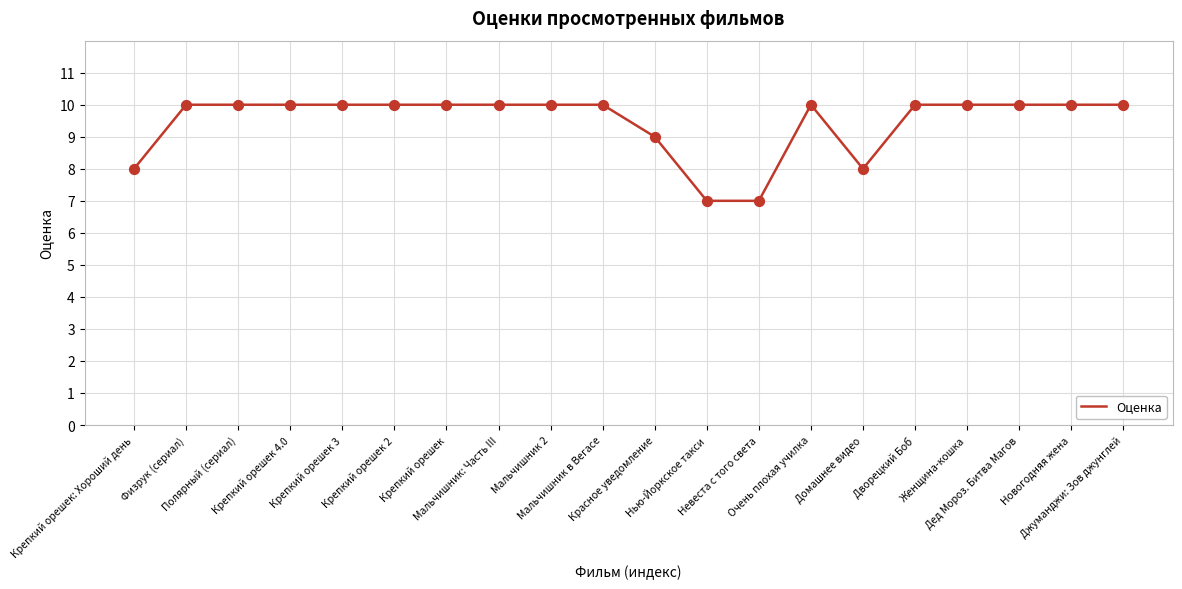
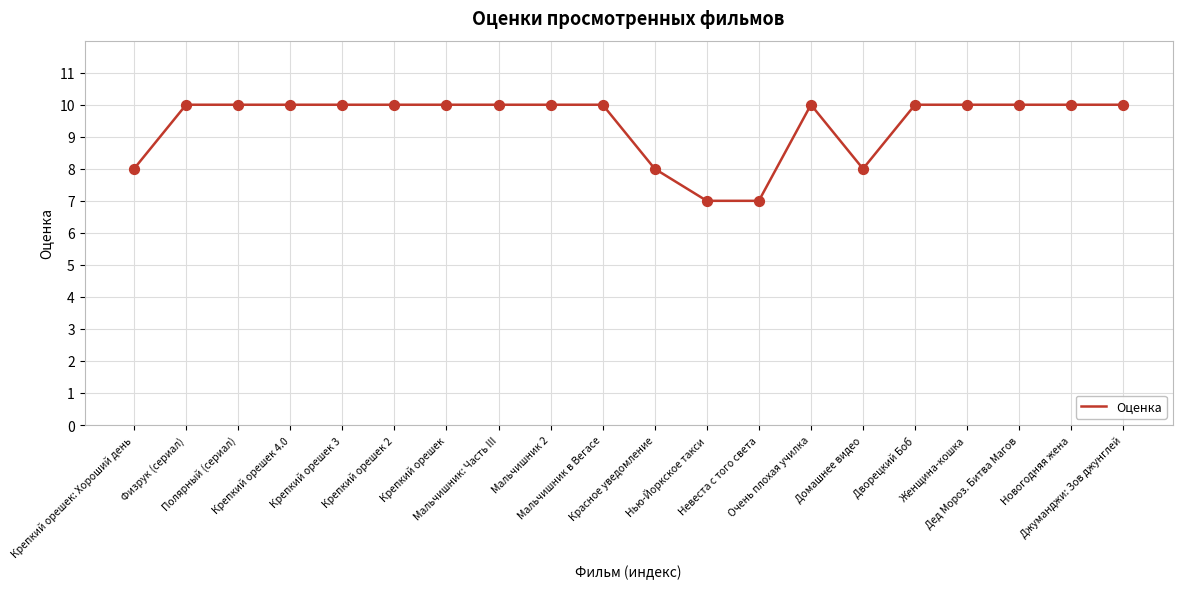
  {
    "Крепкий орешек: Хороший день": 8,
    "Физрук (сериал)": 10,
    "Полярный (сериал)": 10,
    "Крепкий орешек 4.0": 10,
    "Крепкий орешек 3": 10,
    "Крепкий орешек 2": 10,
    "Крепкий орешек": 10,
    "Мальчишник: Часть III": 10,
    "Мальчишник 2": 10,
    "Мальчишник в Вегасе": 10,
-   "Красное уведомление": 9,
+   "Красное уведомление": 8,
    "Нью-Йоркское такси": 7,
    "Невеста с того света": 7,
    "Очень плохая училка": 10,
    "Домашнее видео": 8,
    "Дворецкий Боб": 10,
    "Женщина-кошка": 10,
    "Дед Мороз. Битва Магов": 10,
    "Новогодняя жена": 10,
    "Джуманджи: Зов джунглей": 10
  }
